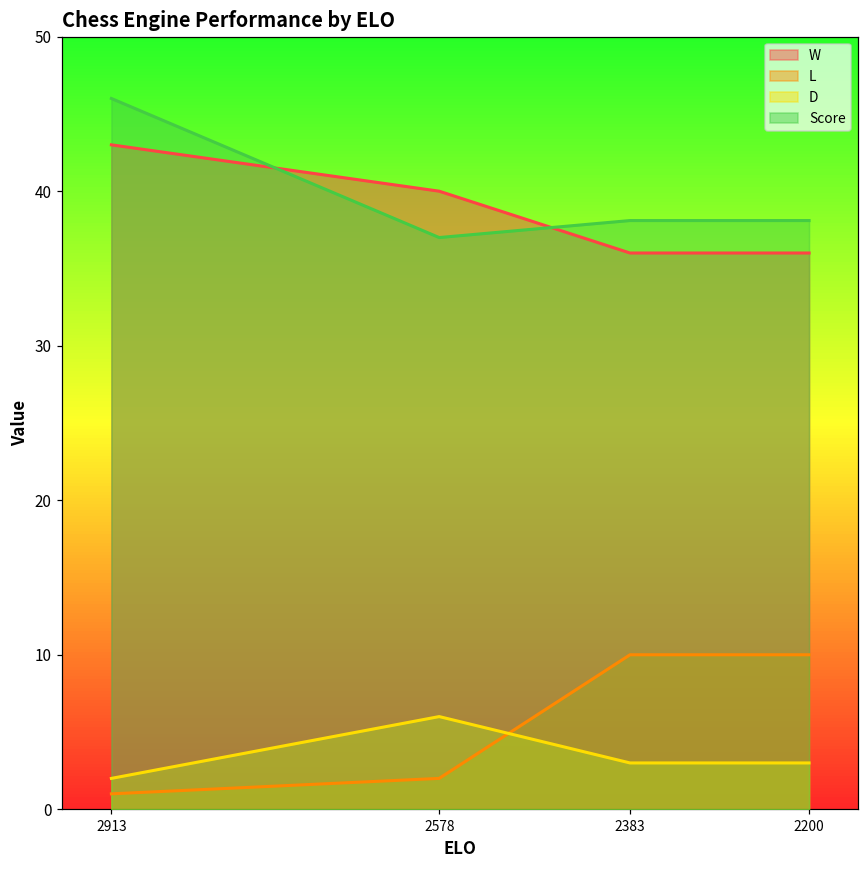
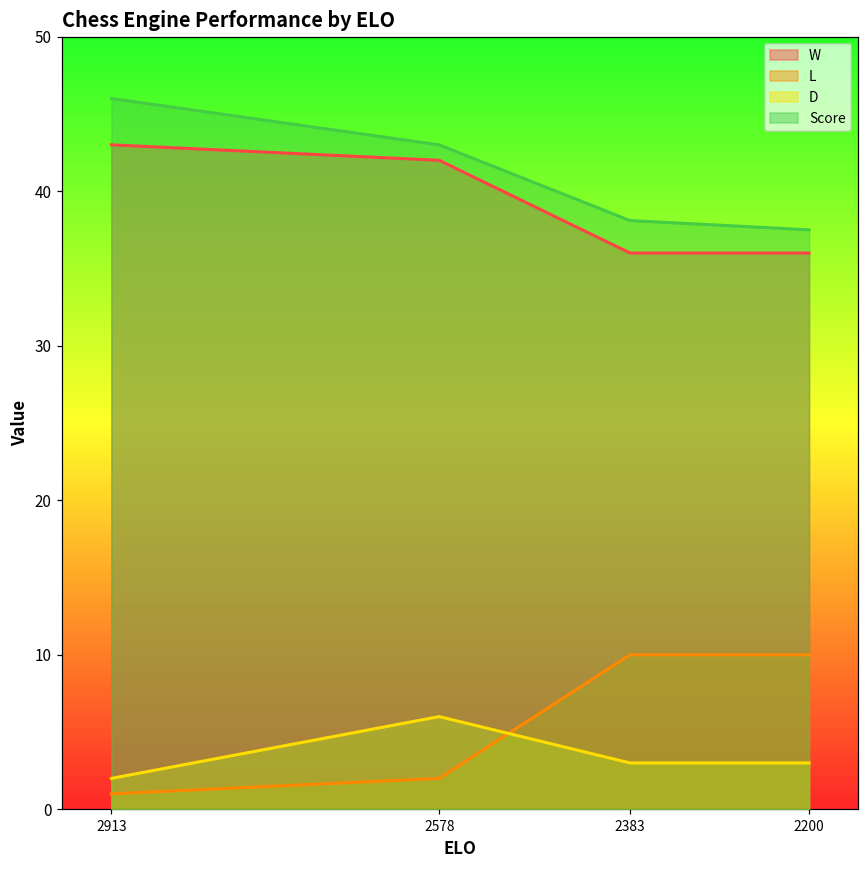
  {
    "W": {
      "2913": 43,
-     "2578": 40,
+     "2578": 42,
      "2383": 36,
      "2200": 36
    },
    "Score": {
      "2913": 46.0,
-     "2578": 37,
+     "2578": 43,
      "2383": 38.1,
-     "2200": 38.1
+     "2200": 37.5
    }
  }
